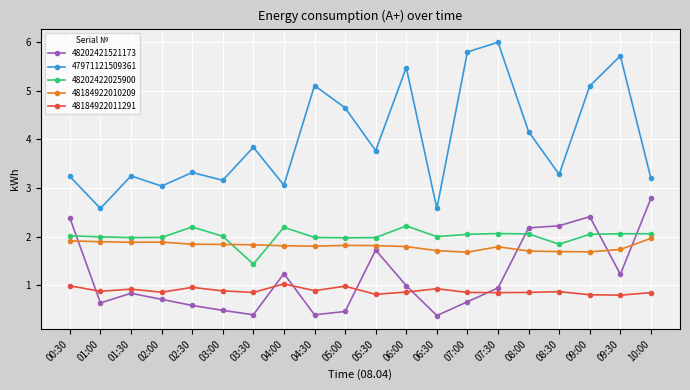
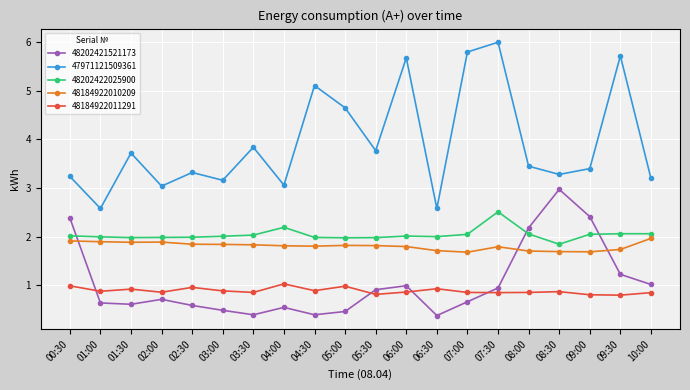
  {
    "48202421521173": {
      "00:30": 2.4,
      "01:00": 0.6,
-     "01:30": 0.8,
+     "01:30": 0.6,
      "02:00": 0.7,
      "02:30": 0.6,
      "03:00": 0.5,
      "03:30": 0.4,
-     "04:00": 1.2,
+     "04:00": 0.5,
      "04:30": 0.4,
      "05:00": 0.5,
-     "05:30": 1.7,
+     "05:30": 0.9,
      "06:00": 1.0,
      "06:30": 0.4,
      "07:00": 0.7,
      "07:30": 0.9,
      "08:00": 2.2,
-     "08:30": 2.2,
+     "08:30": 3.0,
      "09:00": 2.4,
      "09:30": 1.2,
-     "10:00": 2.8
+     "10:00": 1.0
    },
    "47971121509361": {
      "00:30": 3.2,
      "01:00": 2.6,
-     "01:30": 3.3,
+     "01:30": 3.7,
      "02:00": 3.0,
      "02:30": 3.3,
      "03:00": 3.2,
      "03:30": 3.8,
      "04:00": 3.1,
      "04:30": 5.1,
      "05:00": 4.7,
      "05:30": 3.8,
-     "06:00": 5.5,
+     "06:00": 5.7,
      "06:30": 2.6,
      "07:00": 5.8,
      "07:30": 6.0,
-     "08:00": 4.2,
+     "08:00": 3.5,
      "08:30": 3.3,
-     "09:00": 5.1,
+     "09:00": 3.4,
      "09:30": 5.7,
      "10:00": 3.2
    },
    "48202422025900": {
      "00:30": 2.0,
      "01:00": 2.0,
      "01:30": 2.0,
      "02:00": 2.0,
-     "02:30": 2.2,
+     "02:30": 2.0,
      "03:00": 2.0,
-     "03:30": 1.4,
+     "03:30": 2.0,
      "04:00": 2.2,
      "04:30": 2.0,
      "05:00": 2.0,
      "05:30": 2.0,
-     "06:00": 2.2,
+     "06:00": 2.0,
      "06:30": 2.0,
      "07:00": 2.0,
-     "07:30": 2.1,
+     "07:30": 2.5,
      "08:00": 2.1,
      "08:30": 1.8,
      "09:00": 2.0,
      "09:30": 2.1,
      "10:00": 2.1
    }
  }
